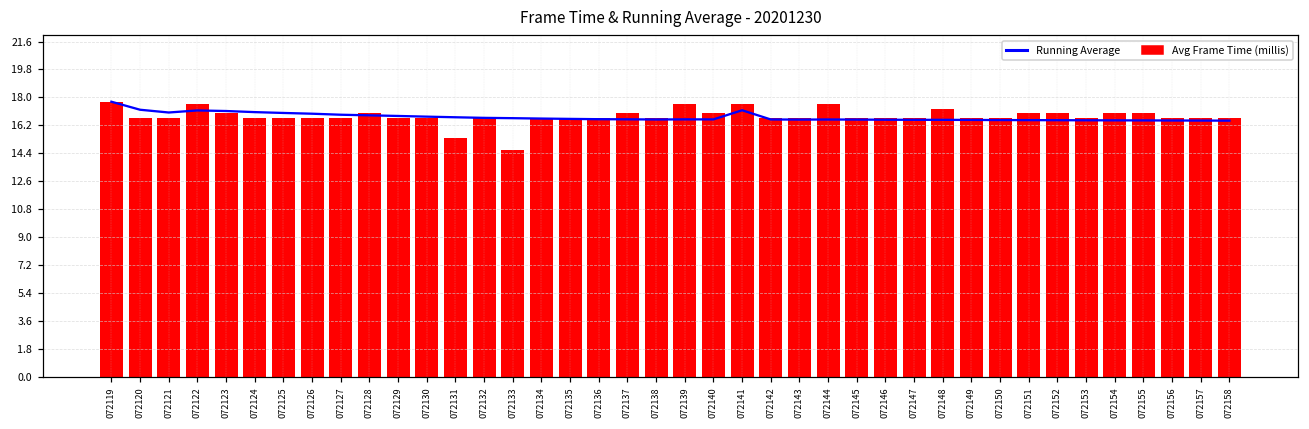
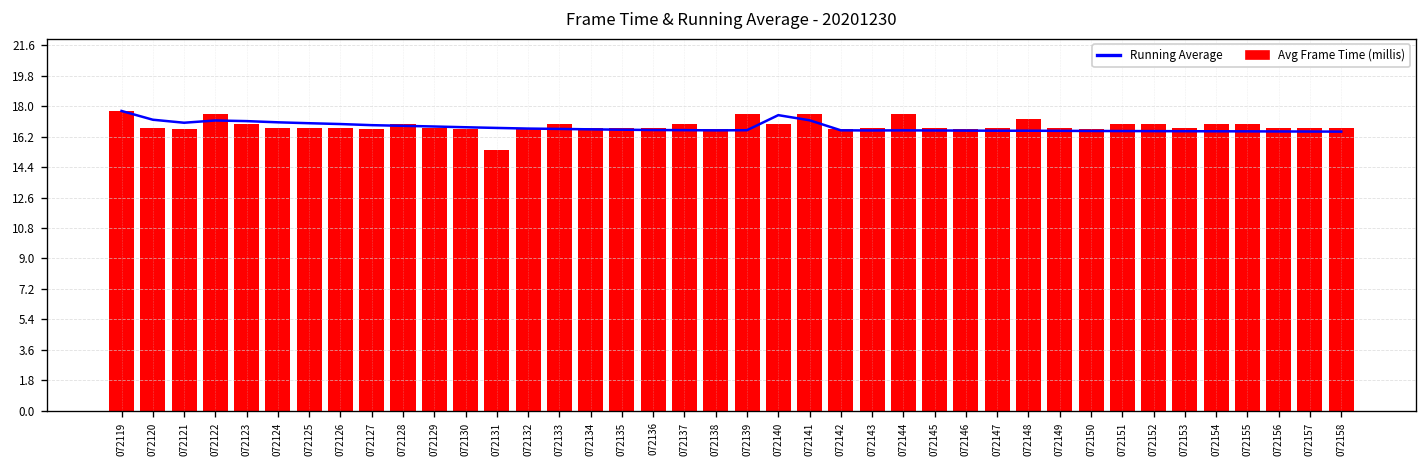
  {
    "Avg Frame Time (millis)": {
      "072119": 17.7,
      "072120": 16.7,
      "072121": 16.7,
      "072122": 17.6,
      "072123": 17.0,
      "072124": 16.7,
      "072125": 16.7,
      "072126": 16.7,
      "072127": 16.7,
      "072128": 17.0,
      "072129": 16.7,
      "072130": 16.7,
      "072131": 15.4,
      "072132": 16.7,
-     "072133": 14.6,
+     "072133": 17.0,
      "072134": 16.7,
      "072135": 16.7,
      "072136": 16.7,
      "072137": 17.0,
      "072138": 16.7,
      "072139": 17.6,
      "072140": 17.0,
      "072141": 17.6,
      "072142": 16.7,
      "072143": 16.7,
      "072144": 17.6,
      "072145": 16.7,
      "072146": 16.7,
      "072147": 16.7,
      "072148": 17.3,
      "072149": 16.7,
      "072150": 16.7,
      "072151": 17.0,
      "072152": 17.0,
      "072153": 16.7,
      "072154": 17.0,
      "072155": 17.0,
      "072156": 16.7,
      "072157": 16.7,
      "072158": 16.7
    },
    "Running Average": {
      "072119": 17.7,
      "072120": 17.2,
      "072121": 17.0,
      "072122": 17.2,
      "072123": 17.1,
      "072124": 17.0,
      "072125": 17.0,
      "072126": 16.9,
      "072127": 16.9,
      "072128": 16.8,
      "072129": 16.8,
      "072130": 16.8,
      "072131": 16.7,
      "072132": 16.7,
      "072133": 16.7,
      "072134": 16.6,
      "072135": 16.6,
      "072136": 16.6,
      "072137": 16.6,
      "072138": 16.6,
      "072139": 16.6,
-     "072140": 16.6,
+     "072140": 17.5,
      "072141": 17.2,
      "072142": 16.6,
      "072143": 16.6,
      "072144": 16.6,
      "072145": 16.6,
      "072146": 16.6,
      "072147": 16.6,
      "072148": 16.6,
      "072149": 16.5,
      "072150": 16.5,
      "072151": 16.5,
      "072152": 16.5,
      "072153": 16.5,
      "072154": 16.5,
      "072155": 16.5,
      "072156": 16.5,
      "072157": 16.5,
      "072158": 16.5
    }
  }
